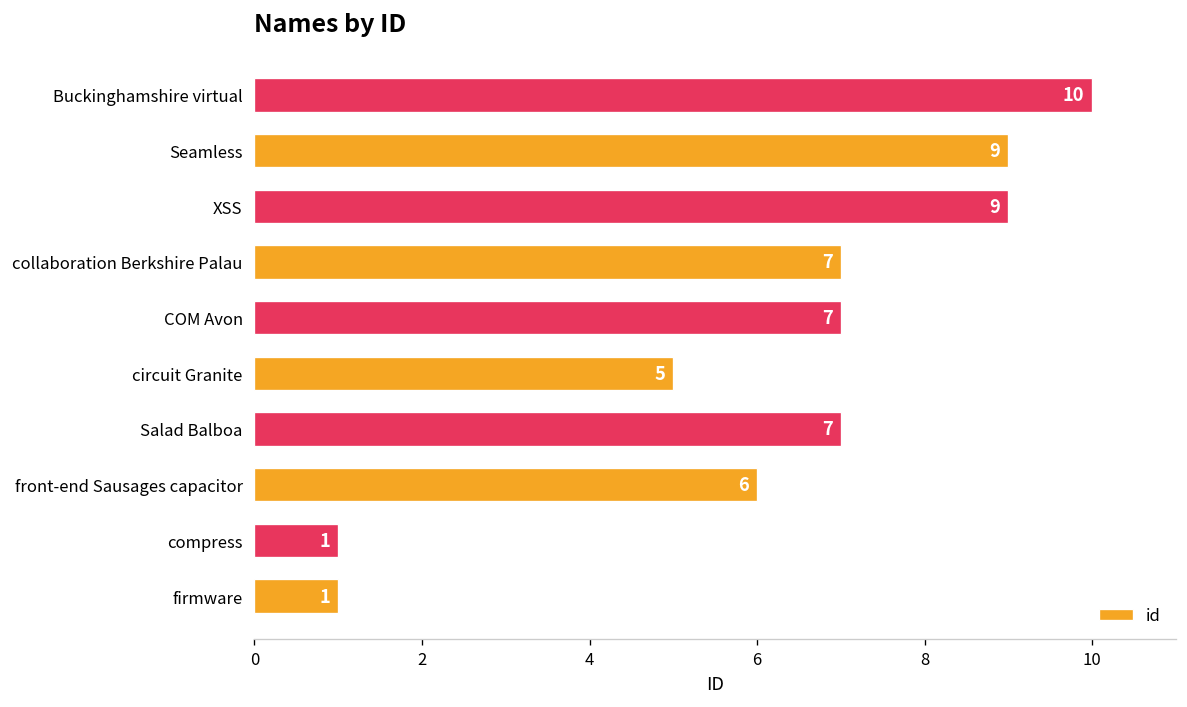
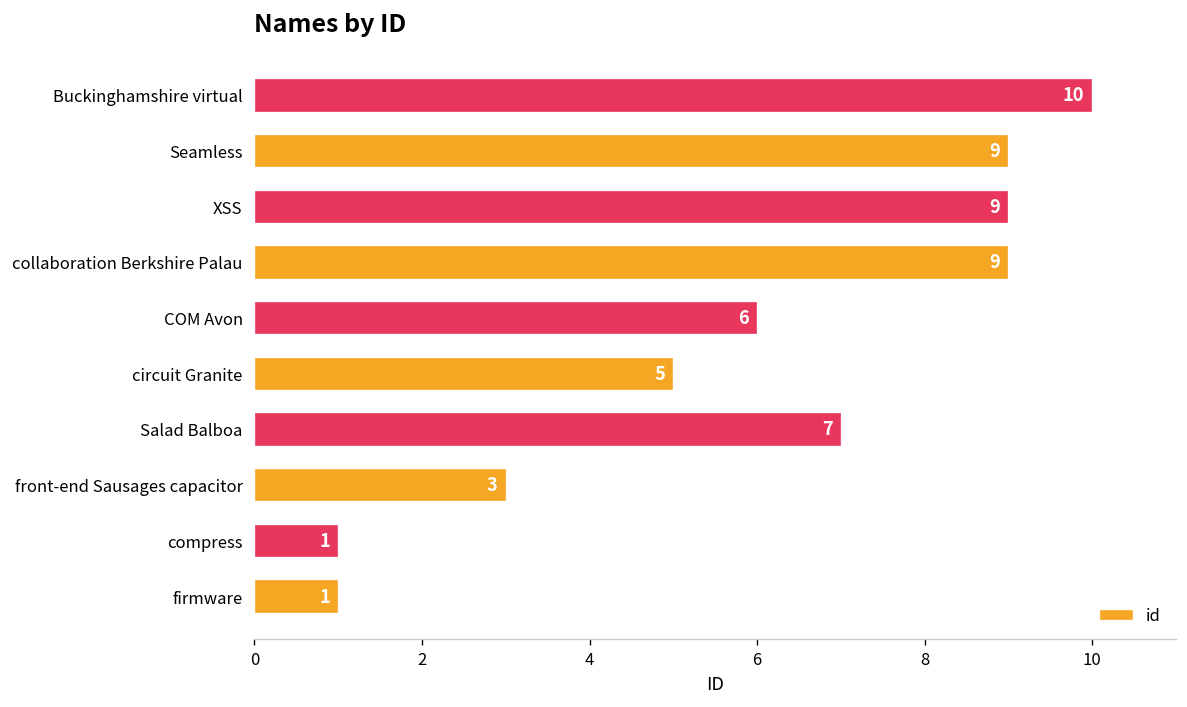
  {
    "Buckinghamshire virtual": 10,
    "Seamless": 9,
    "XSS": 9,
-   "collaboration Berkshire Palau": 7,
-   "COM Avon": 7,
+   "collaboration Berkshire Palau": 9,
+   "COM Avon": 6,
    "circuit Granite": 5,
    "Salad Balboa": 7,
-   "front-end Sausages capacitor": 6,
+   "front-end Sausages capacitor": 3,
    "compress": 1,
    "firmware": 1
  }
